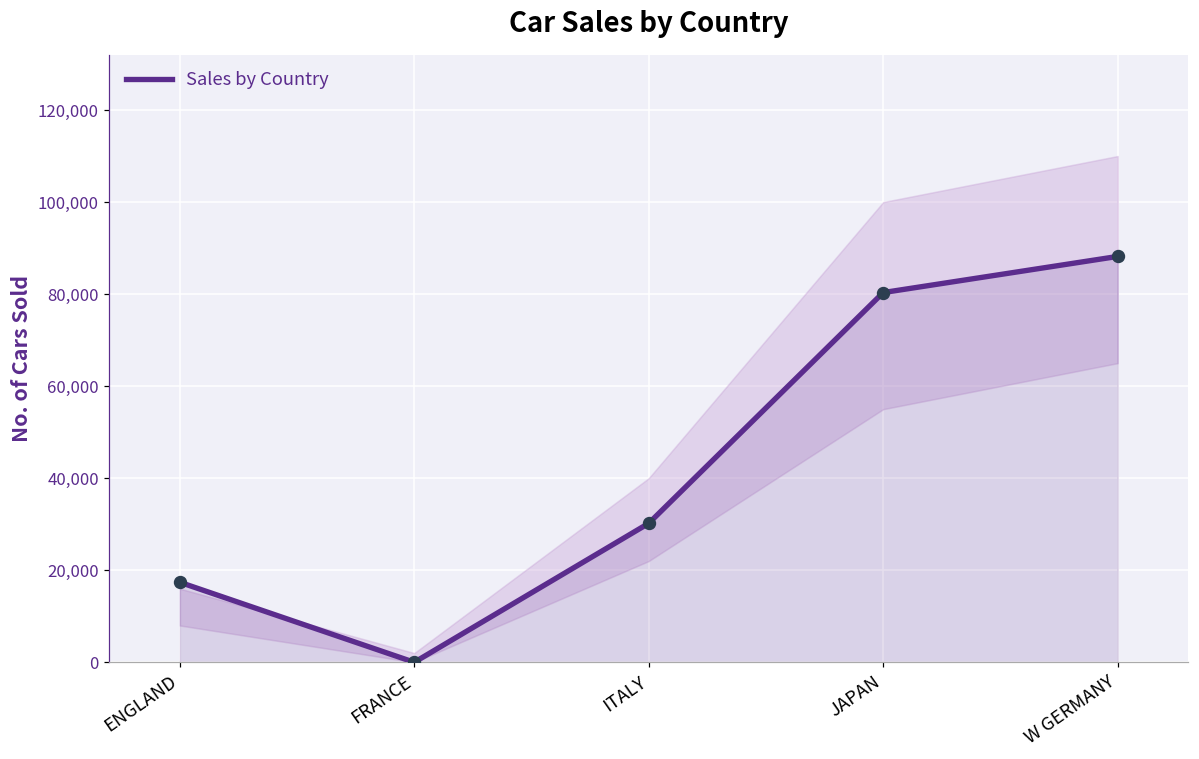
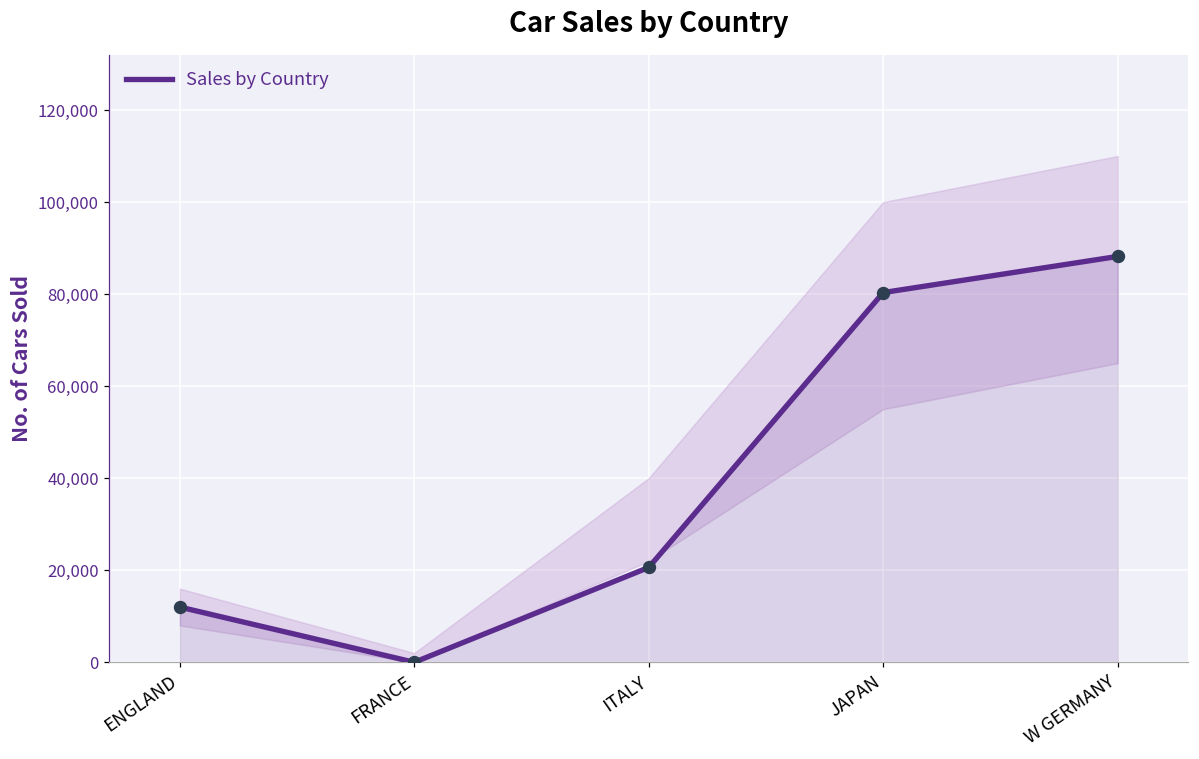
  {
    "Sales by Country": {
-     "ENGLAND": "17,000",
+     "ENGLAND": "12,000",
      "FRANCE": "0",
-     "ITALY": "30,000",
+     "ITALY": "21,000",
      "JAPAN": "80,000",
      "W GERMANY": "88,000"
    }
  }
